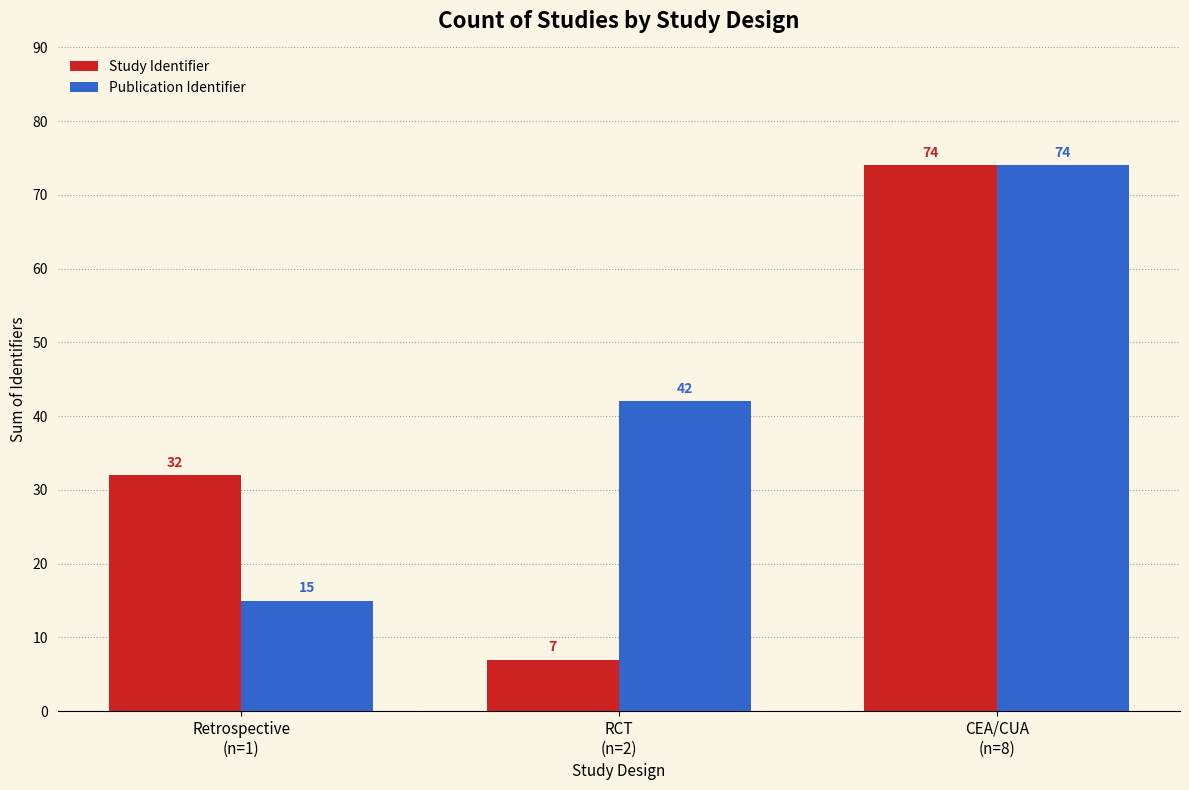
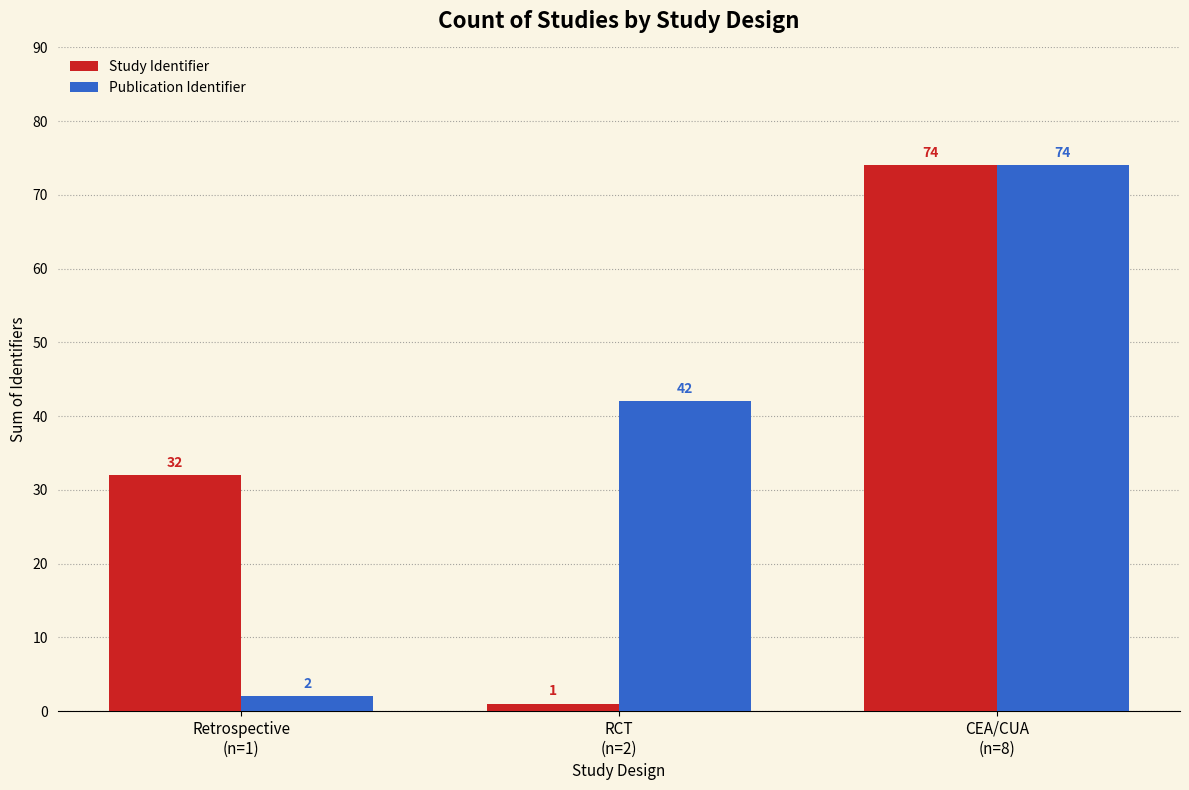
  {
    "Study Identifier": {
      "Retrospective (n=1)": 32,
-     "RCT (n=2)": 7,
+     "RCT (n=2)": 1,
      "CEA/CUA (n=8)": 74
    },
    "Publication Identifier": {
-     "Retrospective (n=1)": 15,
+     "Retrospective (n=1)": 2,
      "RCT (n=2)": 42,
      "CEA/CUA (n=8)": 74
    }
  }
